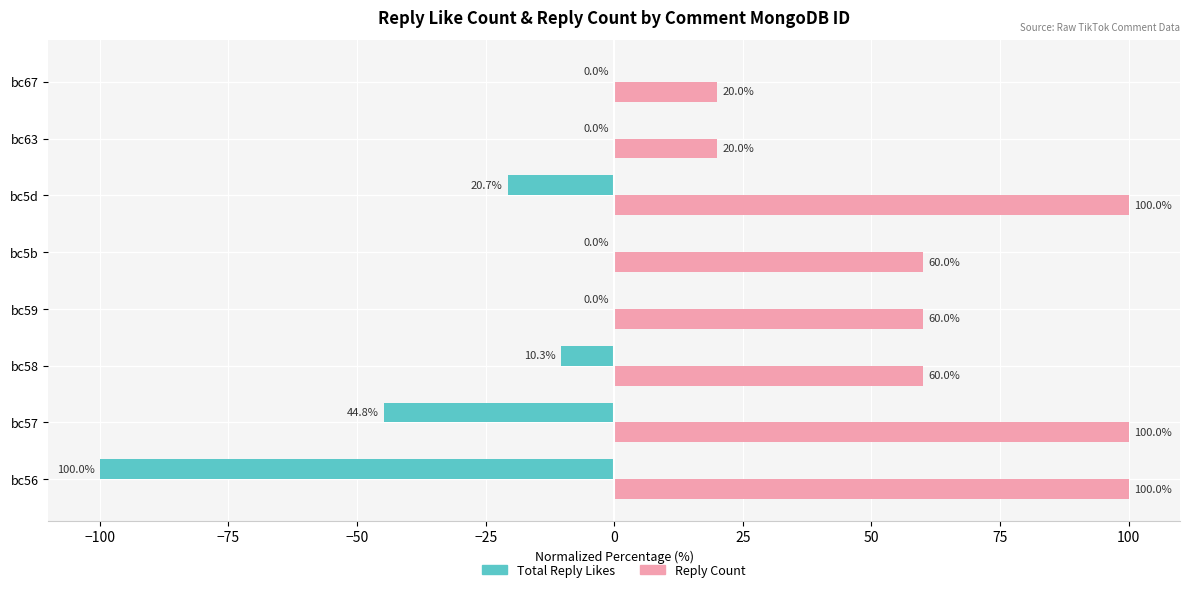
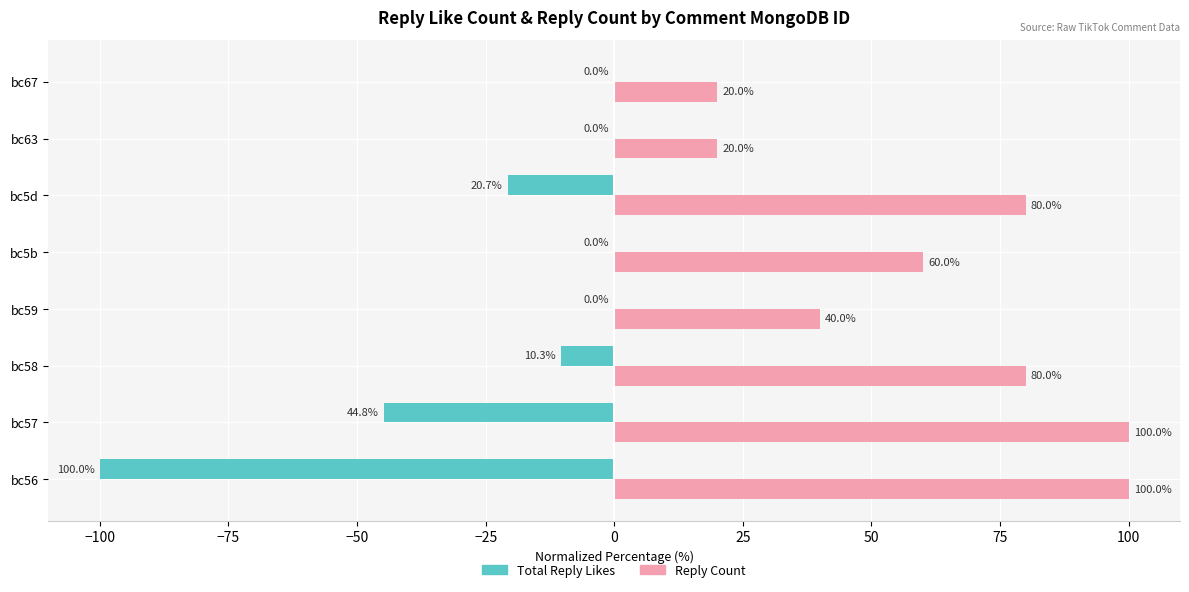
  {
    "Total Reply Likes": {
      "bc67": "0.0%",
      "bc63": "0.0%",
      "bc5b": "0.0%",
      "bc59": "0.0%"
    },
    "Reply Count": {
      "bc67": "20.0%",
      "bc63": "20.0%",
-     "bc5d": "100.0%",
+     "bc5d": "80.0%",
      "bc5b": "60.0%",
-     "bc59": "60.0%",
-     "bc58": "60.0%",
+     "bc59": "40.0%",
+     "bc58": "80.0%",
      "bc57": "100.0%",
      "bc56": "100.0%"
    }
  }
